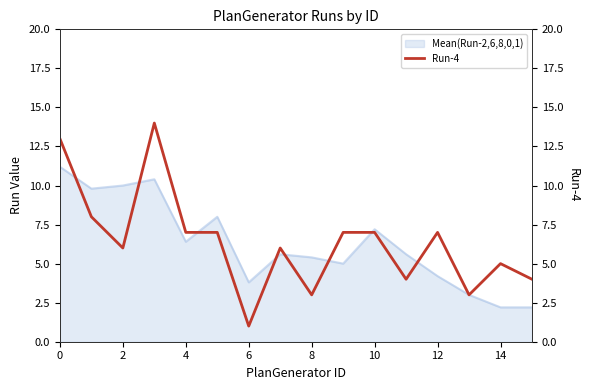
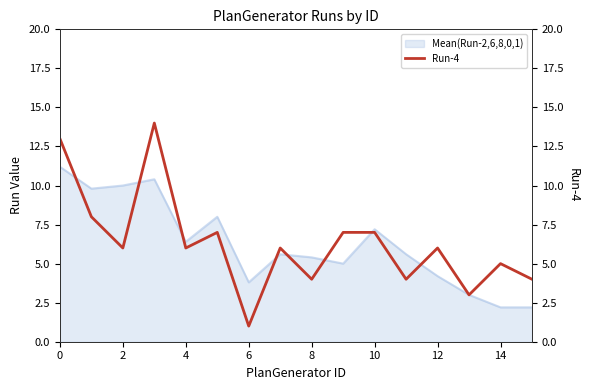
  {
    "Mean(Run-2,6,8,0,1)": {
      "0": 11.2,
      "2": 10.0,
      "4": 6.4,
      "6": 3.8,
      "8": 5.4,
      "10": 7.2,
      "12": 4.2,
      "14": 2.2
    },
    "Run-4": {
      "0": 13,
      "2": 6,
-     "4": 7,
+     "4": 6,
      "6": 1,
-     "8": 3,
+     "8": 4,
      "10": 7,
-     "12": 7,
+     "12": 6,
      "14": 5
    }
  }
